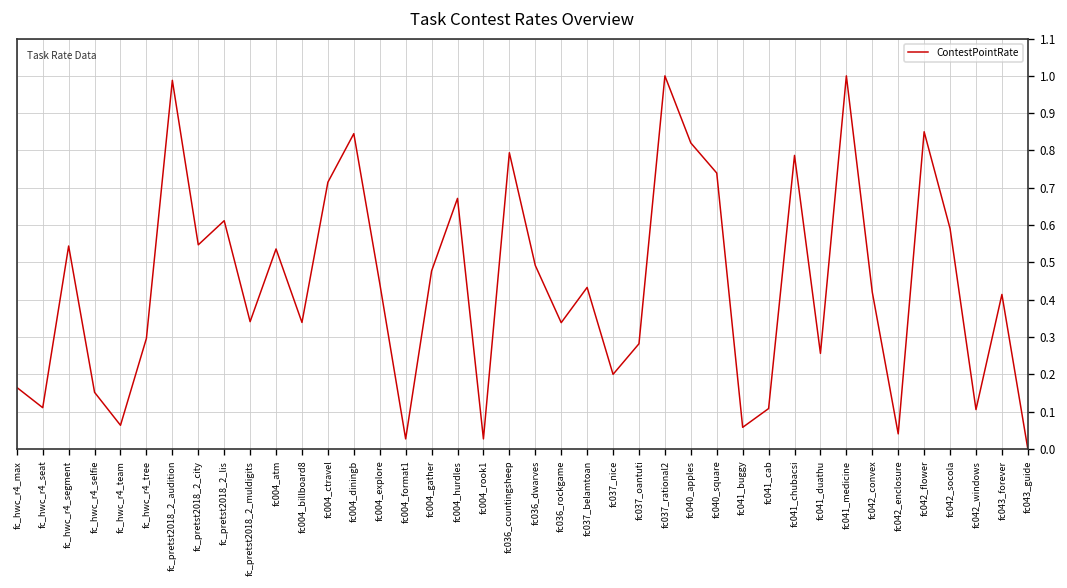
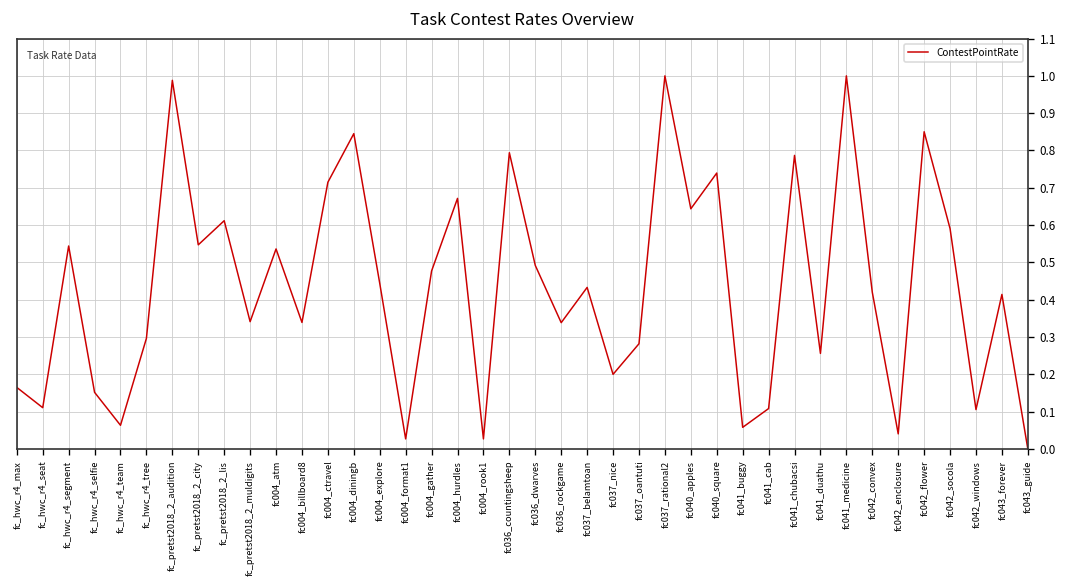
  {
    "fc_hwc_r4_max": 0.17,
    "fc_hwc_r4_seat": 0.11,
    "fc_hwc_r4_segment": 0.54,
    "fc_hwc_r4_selfie": 0.15,
    "fc_hwc_r4_team": 0.06,
    "fc_hwc_r4_tree": 0.30,
    "fc_pretst2018_2_audition": 0.99,
    "fc_pretst2018_2_city": 0.55,
    "fc_pretst2018_2_lis": 0.61,
    "fc_pretst2018_2_muldigits": 0.34,
    "fc004_atm": 0.54,
    "fc004_billboard8": 0.34,
    "fc004_ctravel": 0.71,
    "fc004_diningb": 0.85,
    "fc004_explore": 0.44,
    "fc004_format1": 0.03,
    "fc004_gather": 0.48,
    "fc004_hurdles": 0.67,
    "fc004_rook1": 0.03,
    "fc036_countingsheep": 0.79,
    "fc036_dwarves": 0.49,
    "fc036_rockgame": 0.34,
    "fc037_belamtoan": 0.43,
    "fc037_nice": 0.20,
    "fc037_oantuti": 0.28,
    "fc037_rational2": 1.00,
-   "fc040_apples": 0.82,
+   "fc040_apples": 0.64,
    "fc040_square": 0.74,
    "fc041_buggy": 0.06,
    "fc041_cab": 0.11,
    "fc041_chubacsi": 0.79,
    "fc041_duathu": 0.26,
    "fc041_medicine": 1.00,
    "fc042_convex": 0.42,
    "fc042_enclosure": 0.04,
    "fc042_flower": 0.85,
    "fc042_socola": 0.59,
    "fc042_windows": 0.11,
    "fc043_forever": 0.41,
    "fc043_guide": 0.00
  }
